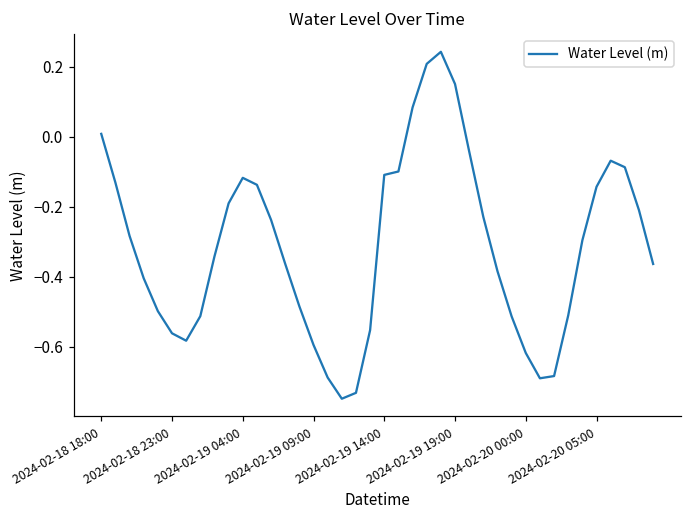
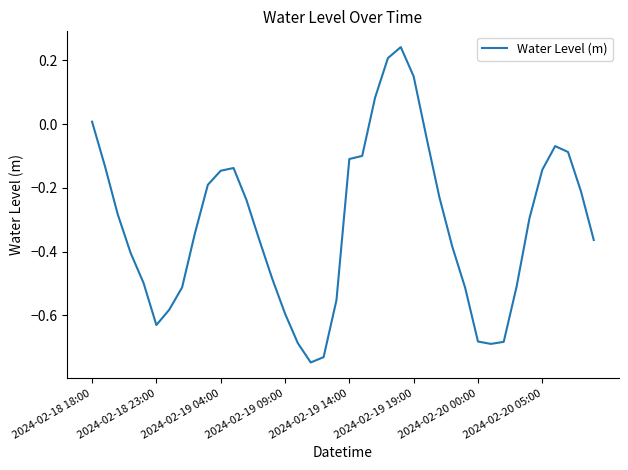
  {
    "2024-02-18 18:00": 0.01,
-   "2024-02-18 23:00": -0.56,
-   "2024-02-19 04:00": -0.12,
+   "2024-02-18 23:00": -0.63,
+   "2024-02-19 04:00": -0.15,
    "2024-02-19 09:00": -0.59,
    "2024-02-19 14:00": -0.11,
    "2024-02-19 19:00": 0.15,
-   "2024-02-20 00:00": -0.62,
+   "2024-02-20 00:00": -0.68,
    "2024-02-20 05:00": -0.14
  }
